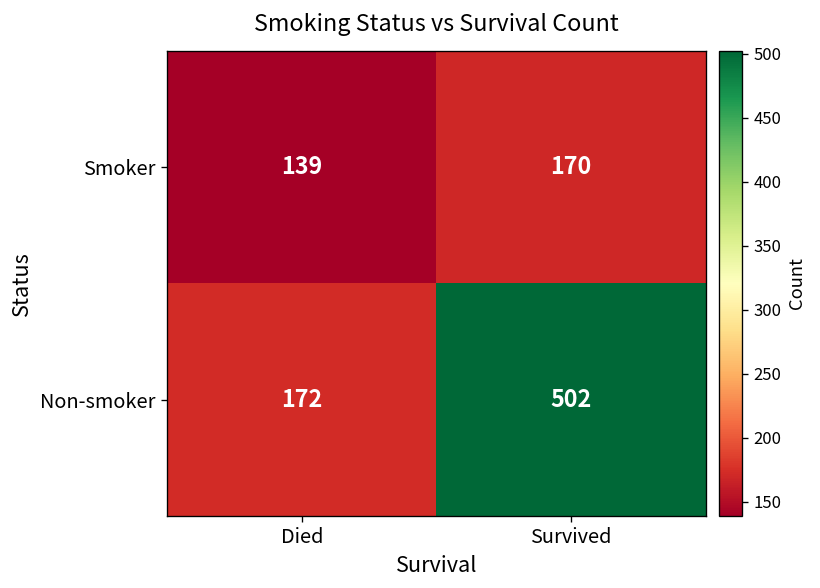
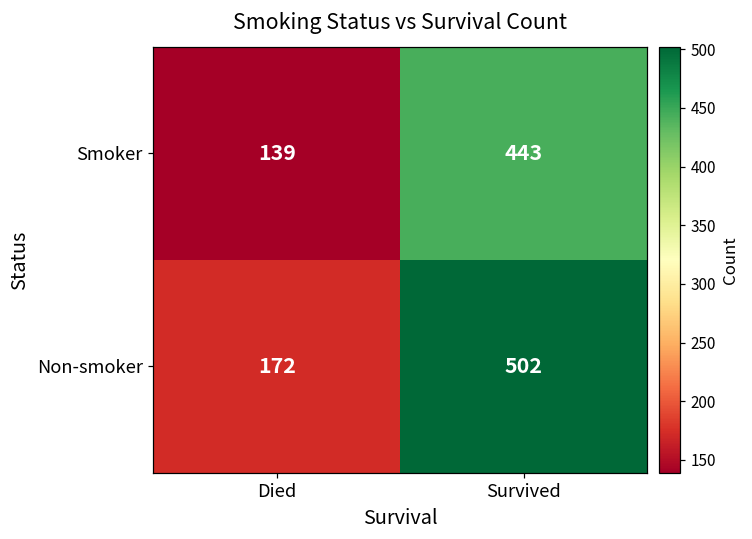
  {
    "Smoker": {
      "Died": 139,
-     "Survived": 170
+     "Survived": 443
    },
    "Non-smoker": {
      "Died": 172,
      "Survived": 502
    }
  }
